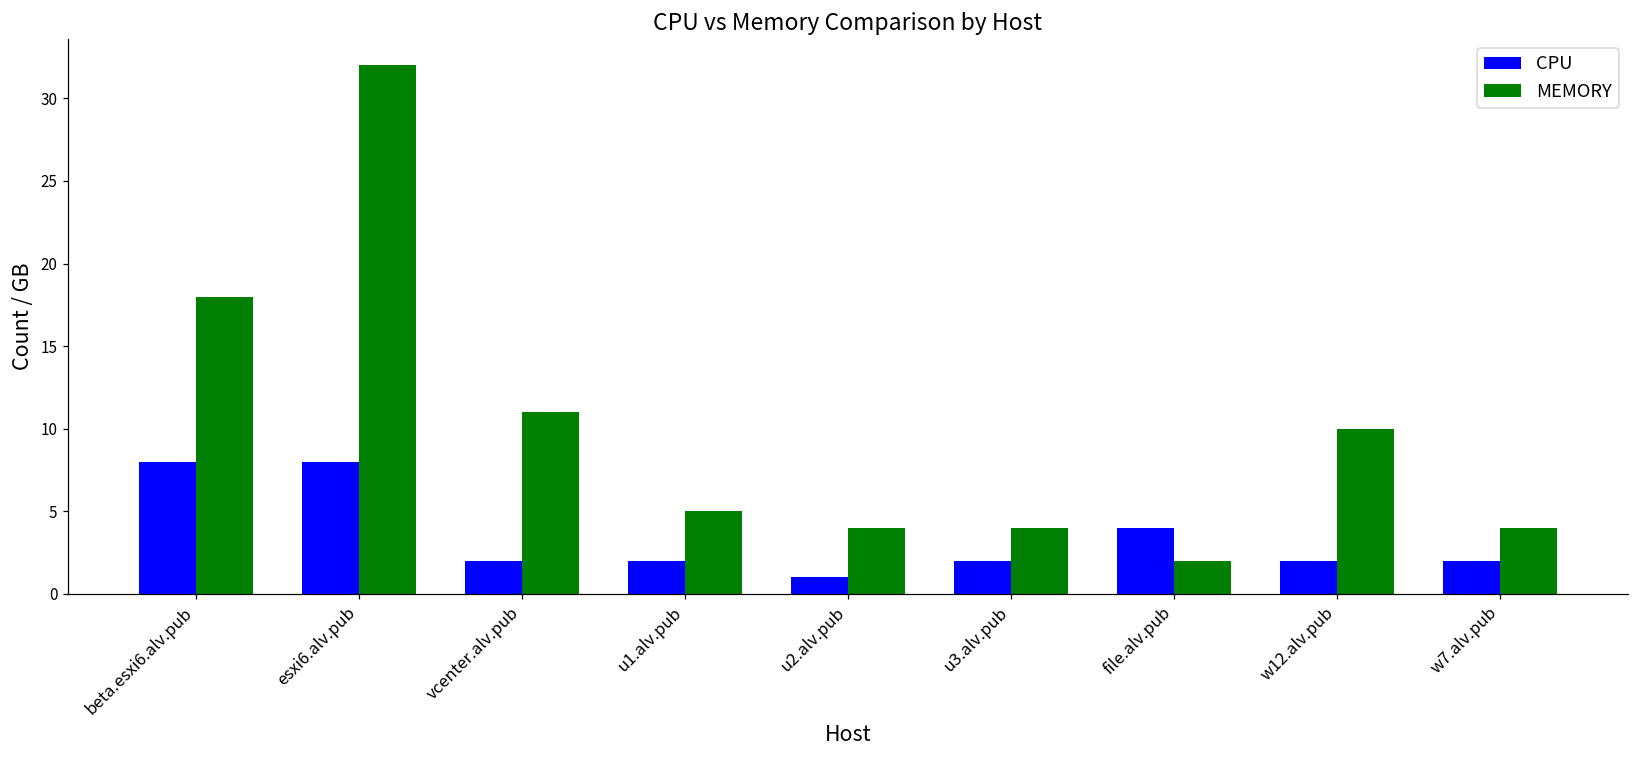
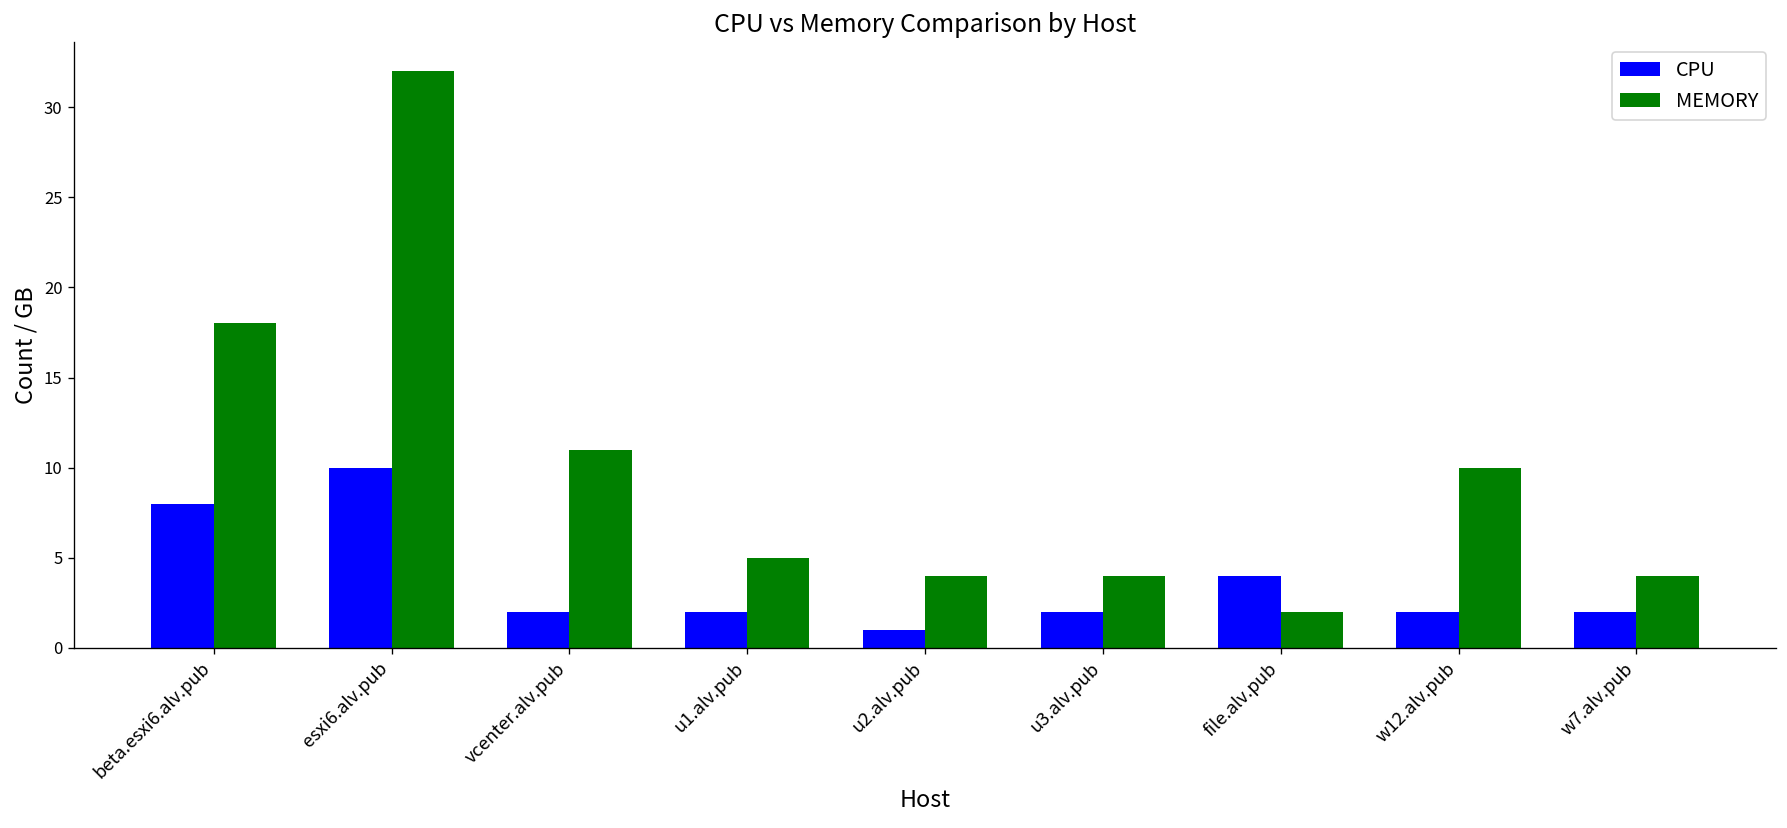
  {
    "CPU": {
      "beta.esxi6.alv.pub": 8,
-     "esxi6.alv.pub": 8,
+     "esxi6.alv.pub": 10,
      "vcenter.alv.pub": 2,
      "u1.alv.pub": 2,
      "u2.alv.pub": 1,
      "u3.alv.pub": 2,
      "file.alv.pub": 4,
      "w12.alv.pub": 2,
      "w7.alv.pub": 2
    },
    "MEMORY": {
      "beta.esxi6.alv.pub": 18,
      "esxi6.alv.pub": 32,
      "vcenter.alv.pub": 11,
      "u1.alv.pub": 5,
      "u2.alv.pub": 4,
      "u3.alv.pub": 4,
      "file.alv.pub": 2,
      "w12.alv.pub": 10,
      "w7.alv.pub": 4
    }
  }
